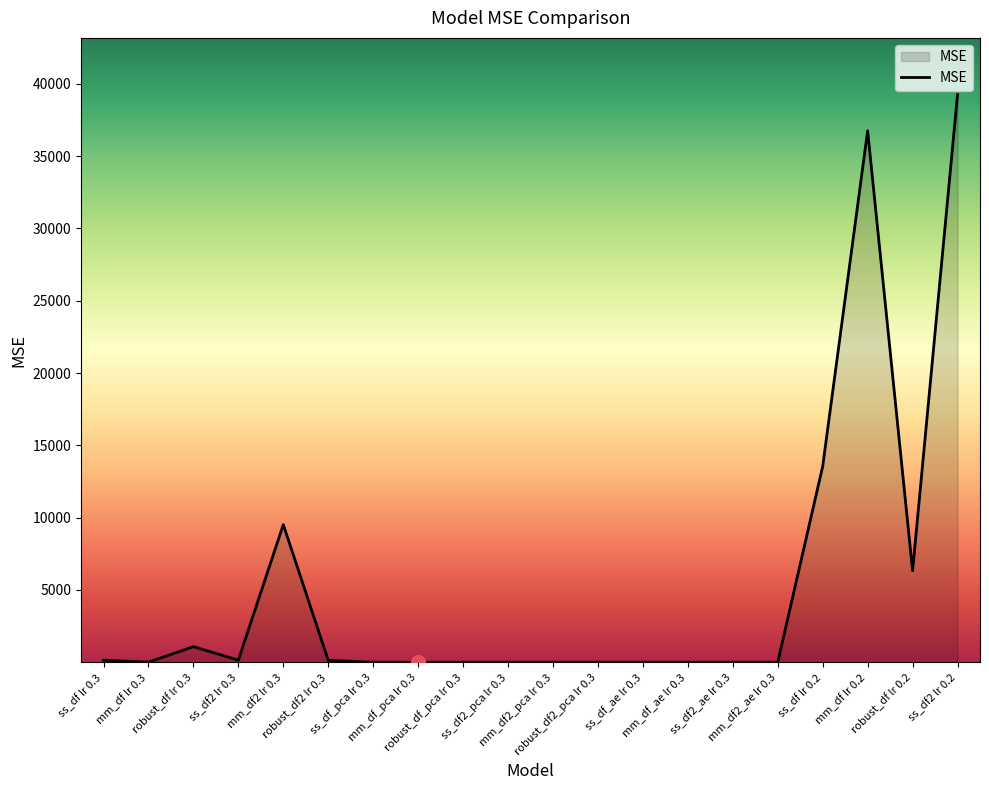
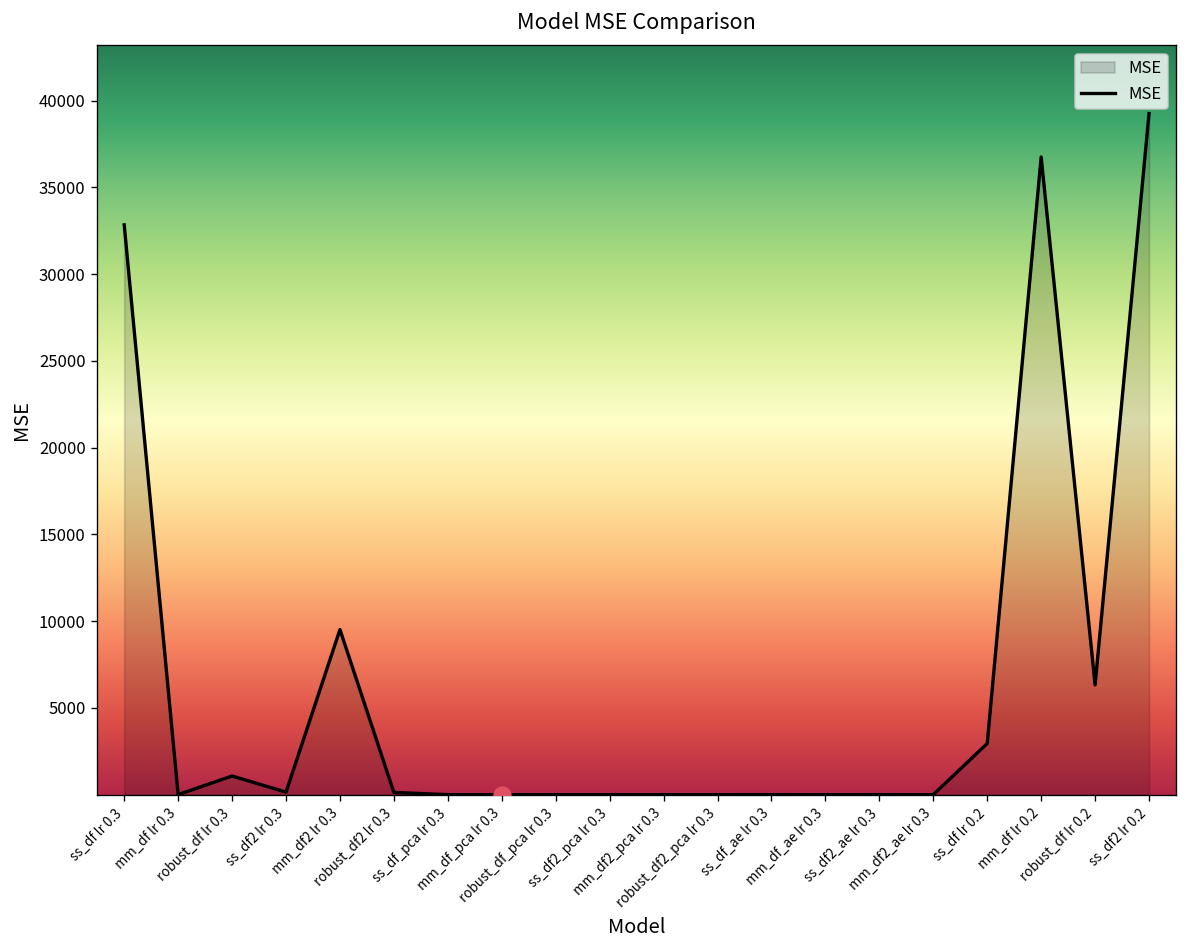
  {
    "MSE": {
-     "ss_df lr 0.3": 100,
+     "ss_df lr 0.3": 32800,
      "mm_df lr 0.3": 0,
      "robust_df lr 0.3": 1100,
      "ss_df2 lr 0.3": 100,
      "mm_df2 lr 0.3": 9500,
      "robust_df2 lr 0.3": 100,
      "ss_df_pca lr 0.3": 0,
      "robust_df_pca lr 0.3": 0,
      "ss_df2_pca lr 0.3": 0,
      "mm_df2_pca lr 0.3": 0,
      "robust_df2_pca lr 0.3": 0,
      "ss_df_ae lr 0.3": 0,
      "mm_df_ae lr 0.3": 0,
      "ss_df2_ae lr 0.3": 0,
      "mm_df2_ae lr 0.3": 0,
-     "ss_df lr 0.2": 13500,
+     "ss_df lr 0.2": 3000,
      "mm_df lr 0.2": 36800,
      "robust_df lr 0.2": 6300,
      "ss_df2 lr 0.2": 39300
    }
  }
